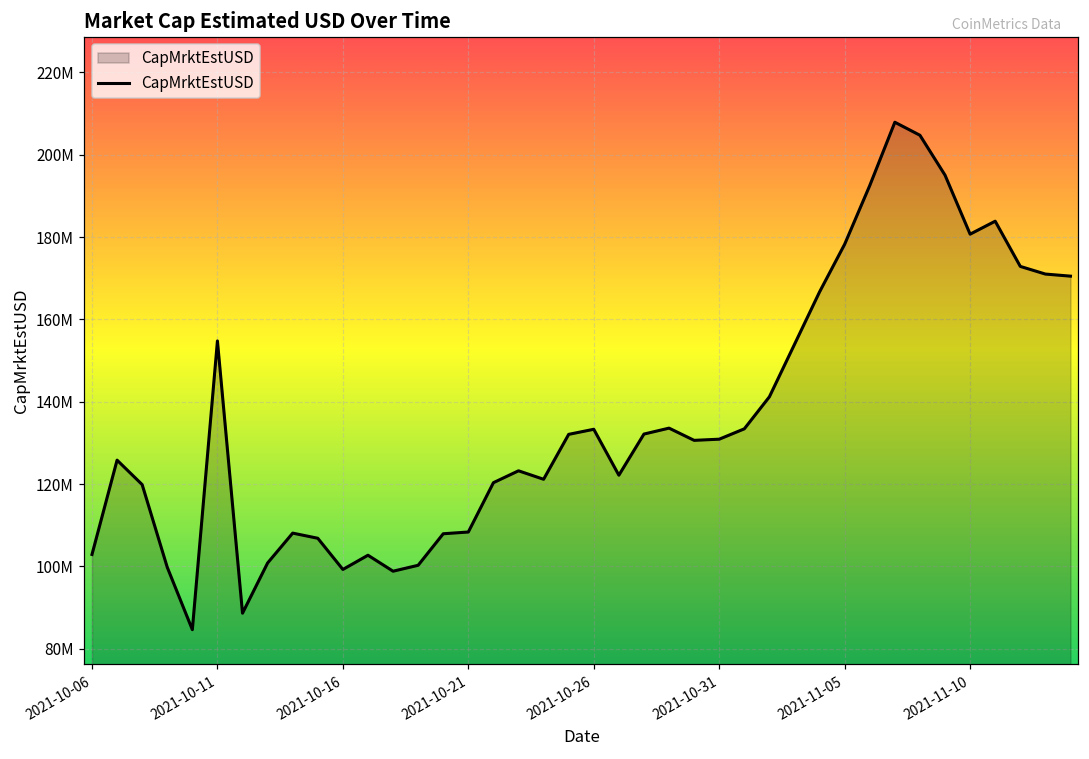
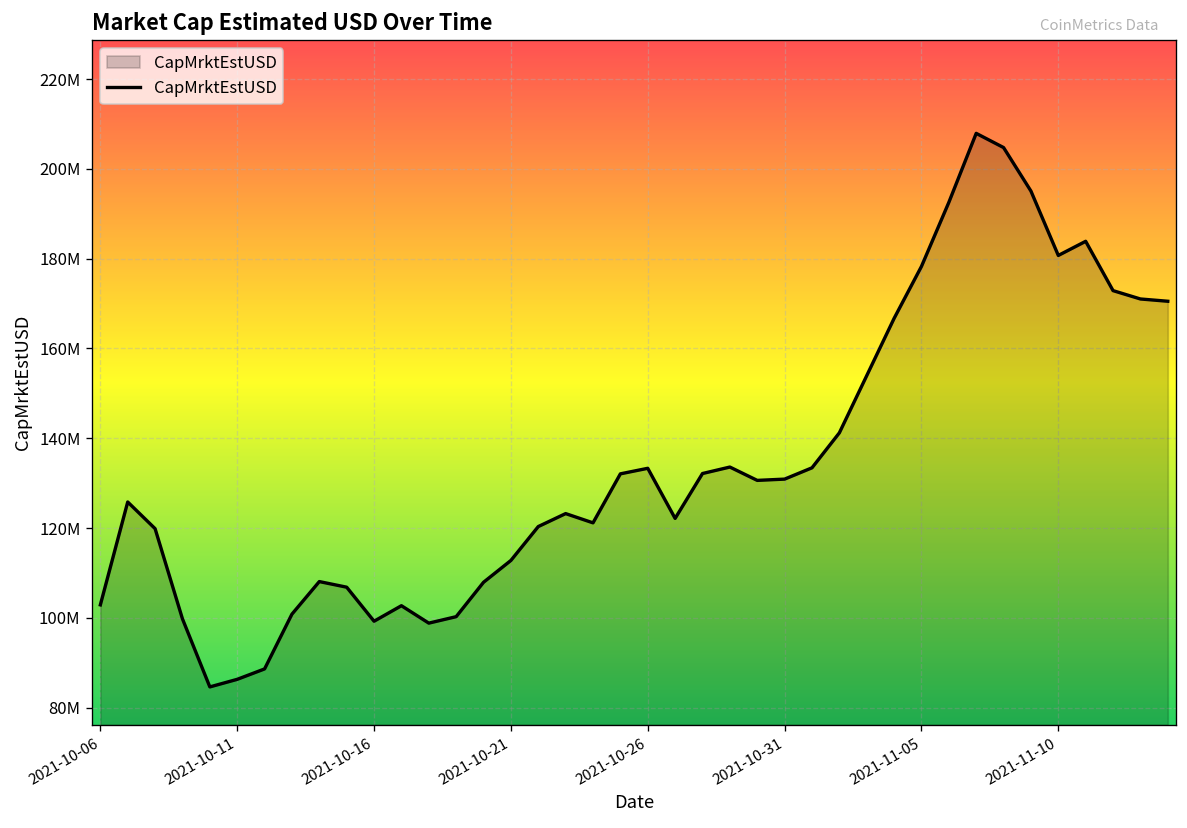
  {
    "2021-10-06": 103000000,
-   "2021-10-11": 155000000,
+   "2021-10-11": 86000000,
    "2021-10-16": 99000000,
-   "2021-10-21": 108000000,
+   "2021-10-21": 113000000,
    "2021-10-26": 133000000,
    "2021-10-31": 131000000,
    "2021-11-05": 178000000,
    "2021-11-10": 181000000
  }
